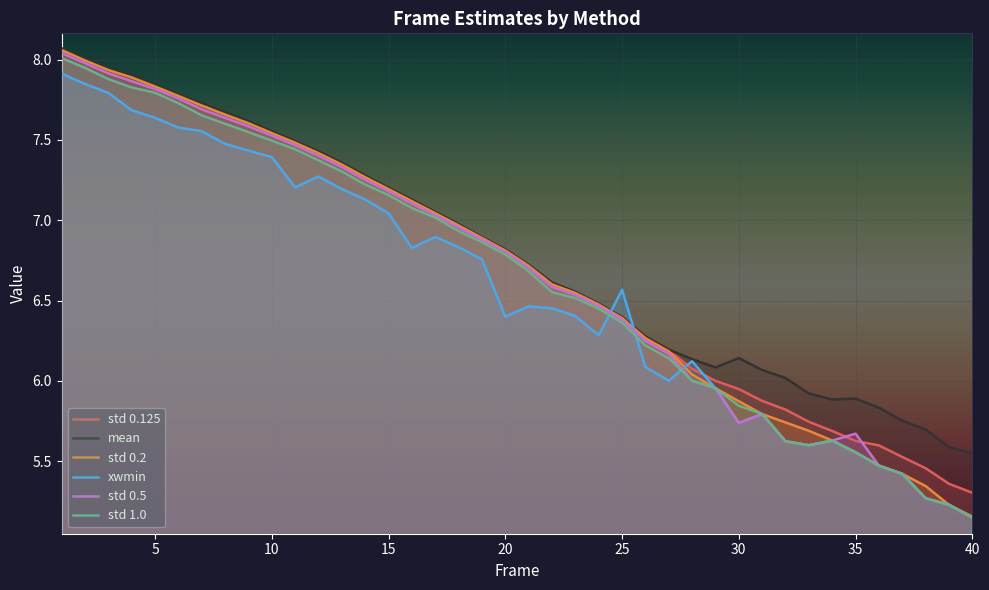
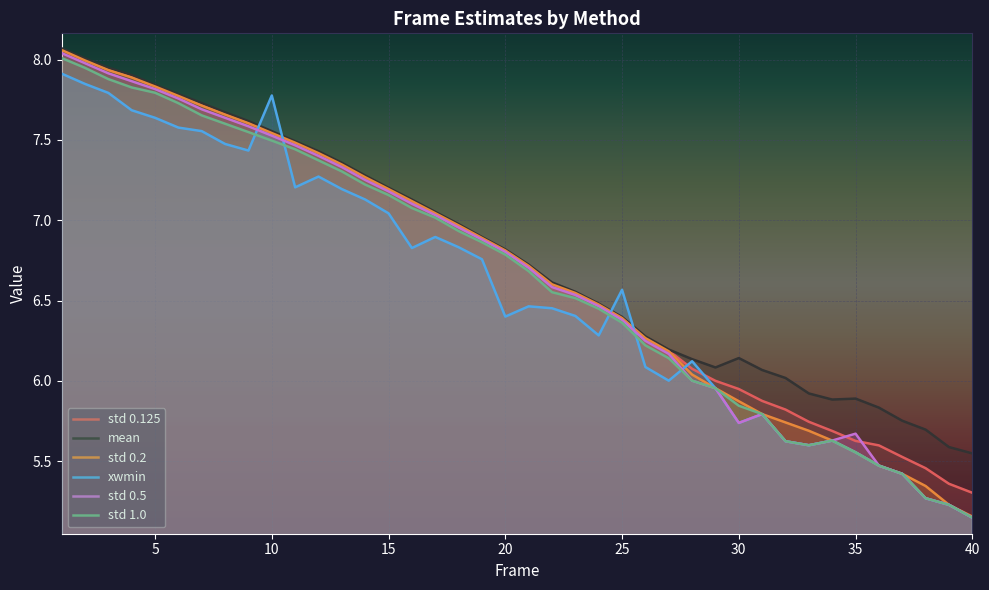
  {
    "mean": {
      "30": 6.14,
      "35": 5.89,
      "40": 5.55
    },
    "xwmin": {
      "5": 7.64,
-     "10": 7.39,
+     "10": 7.78,
      "15": 7.04,
      "20": 6.40,
      "25": 6.57
    },
    "std 0.5": {
      "5": 7.82,
      "35": 5.67
    },
    "std 1.0": {
      "5": 7.79,
      "10": 7.50,
      "15": 7.16,
      "20": 6.79,
      "25": 6.36,
      "30": 5.85
    }
  }
